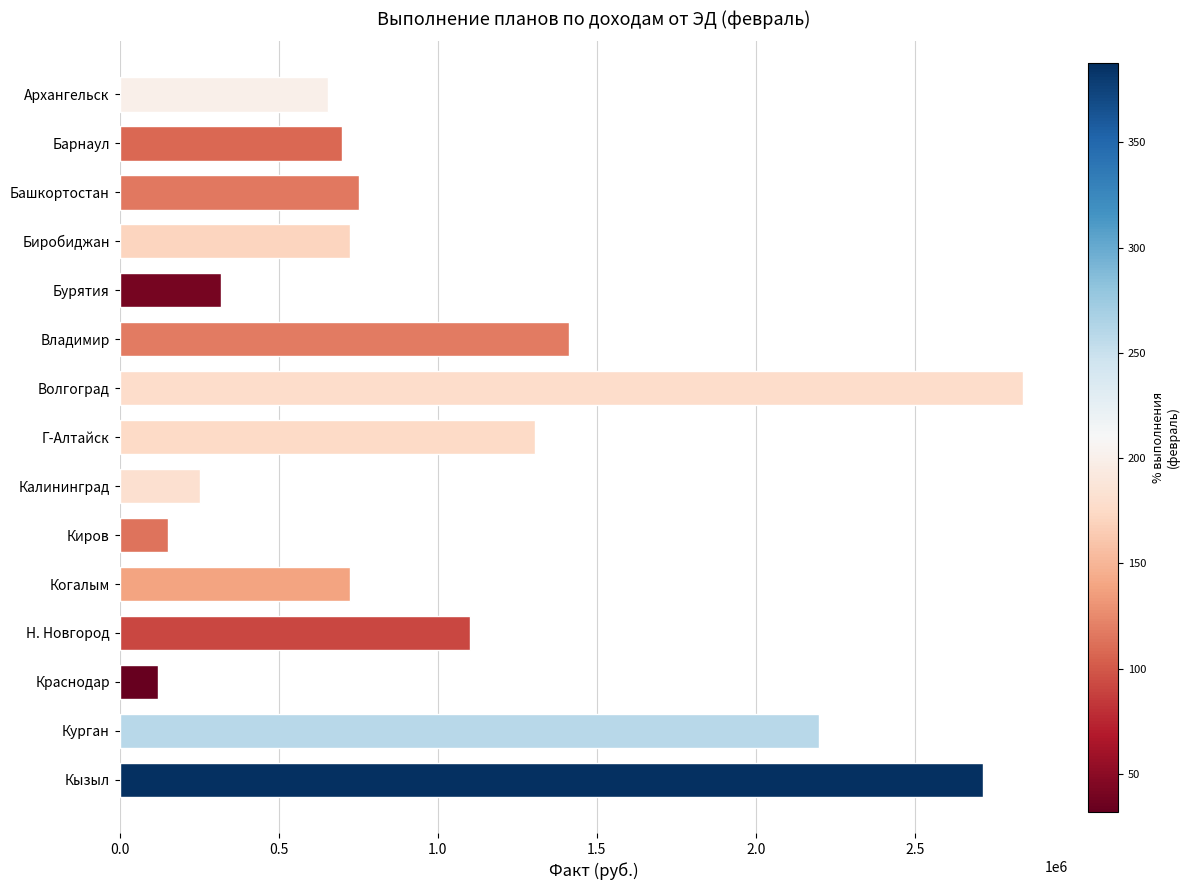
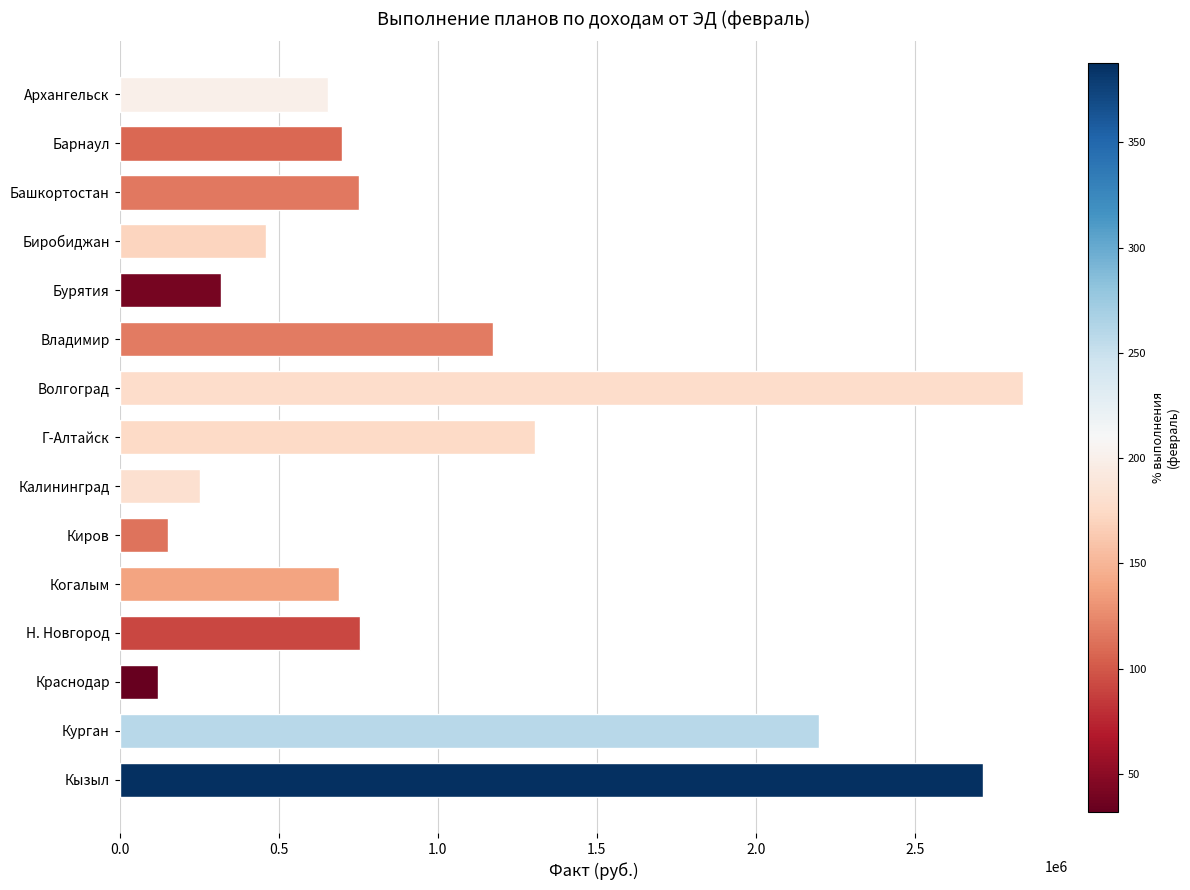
  {
    "Архангельск": 660000,
    "Барнаул": 700000,
    "Башкортостан": 750000,
-   "Биробиджан": 720000,
+   "Биробиджан": 460000,
    "Бурятия": 320000,
-   "Владимир": 1410000,
+   "Владимир": 1180000,
    "Волгоград": 2840000,
    "Г-Алтайск": 1310000,
    "Калининград": 250000,
    "Киров": 150000,
-   "Когалым": 730000,
-   "Н. Новгород": 1100000,
+   "Когалым": 690000,
+   "Н. Новгород": 750000,
    "Краснодар": 120000,
    "Курган": 2200000,
    "Кызыл": 2720000
  }
